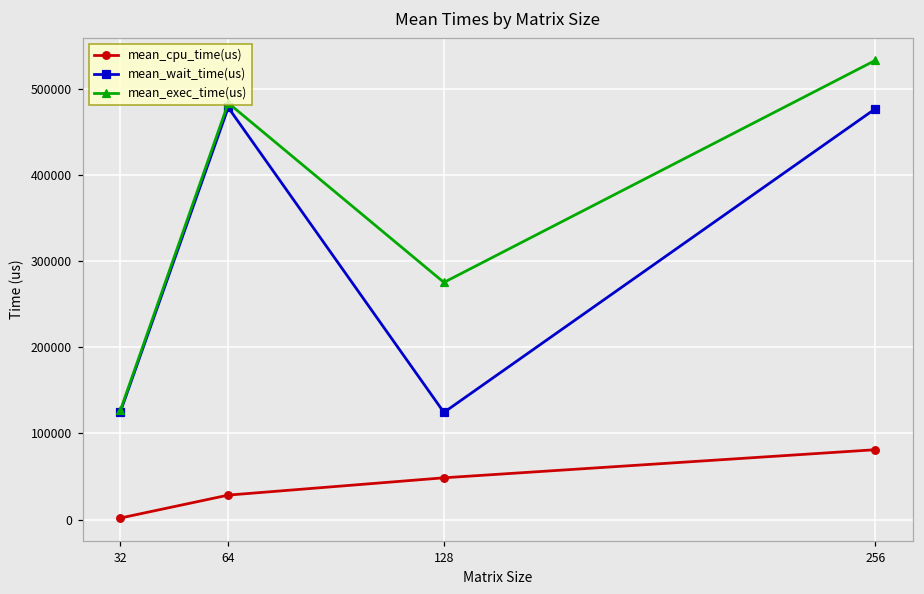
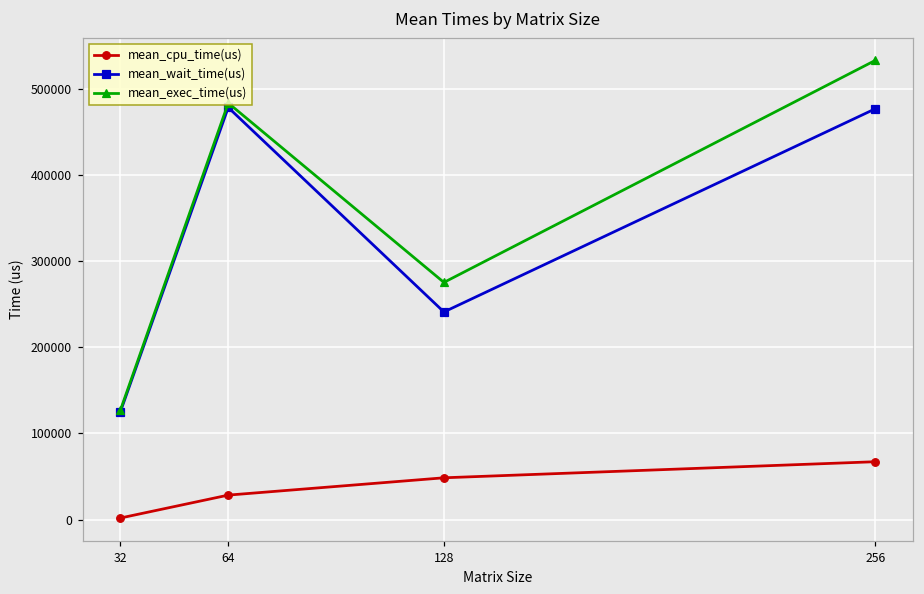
  {
    "mean_cpu_time(us)": {
      "32": 0,
      "64": 30000,
      "128": 50000,
-     "256": 80000
+     "256": 70000
    },
    "mean_wait_time(us)": {
      "64": 480000,
-     "128": 120000,
+     "128": 240000,
      "256": 480000
    },
    "mean_exec_time(us)": {
      "64": 480000,
      "128": 280000,
      "256": 530000
    }
  }
